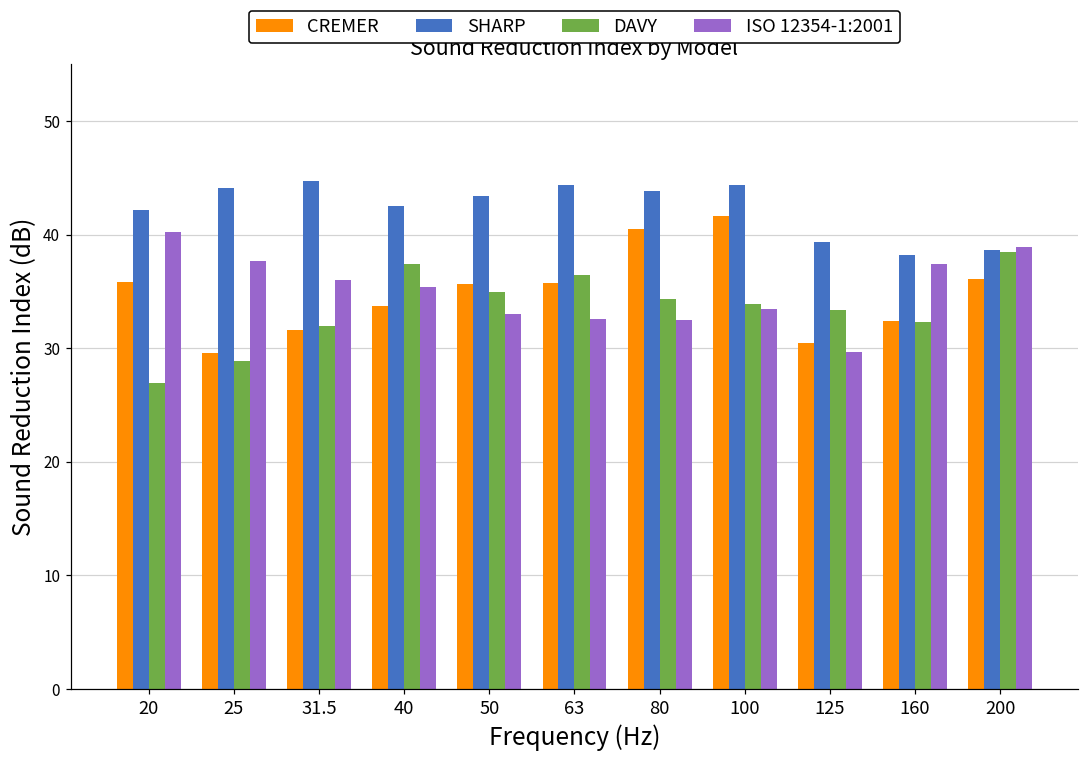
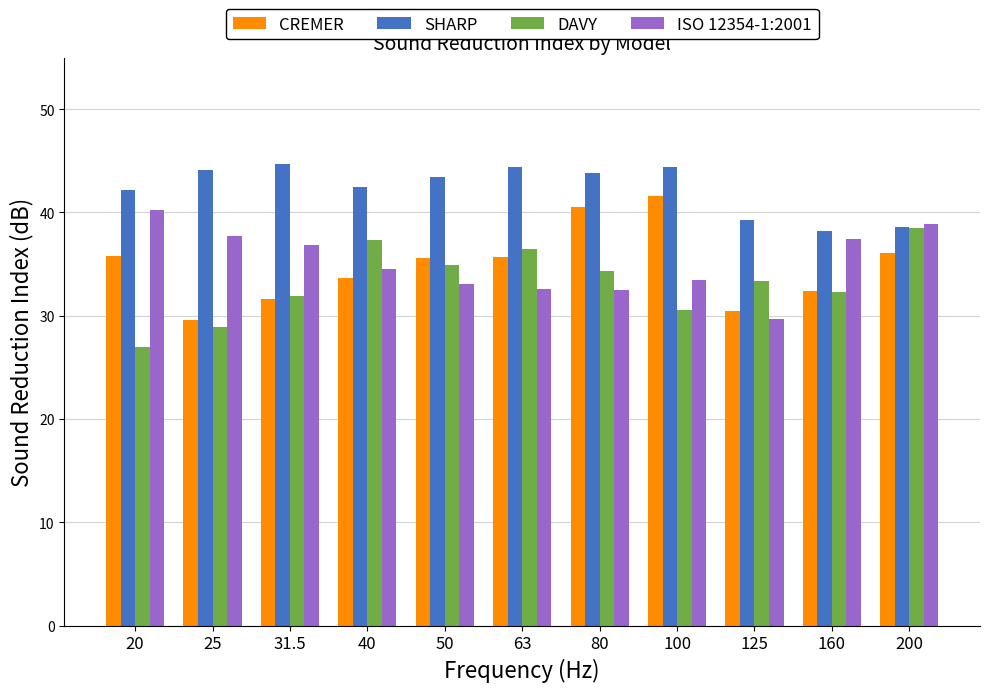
  {
    "CREMER": {
      "20": 35.8,
      "25": 29.6,
      "31.5": 31.6,
      "40": 33.7,
      "50": 35.6,
      "63": 35.7,
      "80": 40.5,
      "100": 41.6,
      "125": 30.4,
      "160": 32.4,
      "200": 36.1
    },
    "SHARP": {
      "20": 42.2,
      "25": 44.1,
      "31.5": 44.7,
      "40": 42.5,
      "50": 43.4,
      "63": 44.4,
      "80": 43.8,
      "100": 44.4,
      "125": 39.3,
      "160": 38.2,
      "200": 38.6
    },
    "DAVY": {
      "20": 27.0,
      "25": 28.9,
      "31.5": 32.0,
      "40": 37.4,
      "50": 34.9,
      "63": 36.4,
      "80": 34.3,
-     "100": 33.9,
+     "100": 30.6,
      "125": 33.4,
      "160": 32.3,
      "200": 38.5
    },
    "ISO 12354-1:2001": {
      "20": 40.2,
      "25": 37.7,
-     "31.5": 36.0,
-     "40": 35.4,
+     "31.5": 36.8,
+     "40": 34.5,
      "50": 33.1,
      "63": 32.6,
      "80": 32.5,
      "100": 33.5,
      "125": 29.7,
      "160": 37.4,
      "200": 38.9
    }
  }
